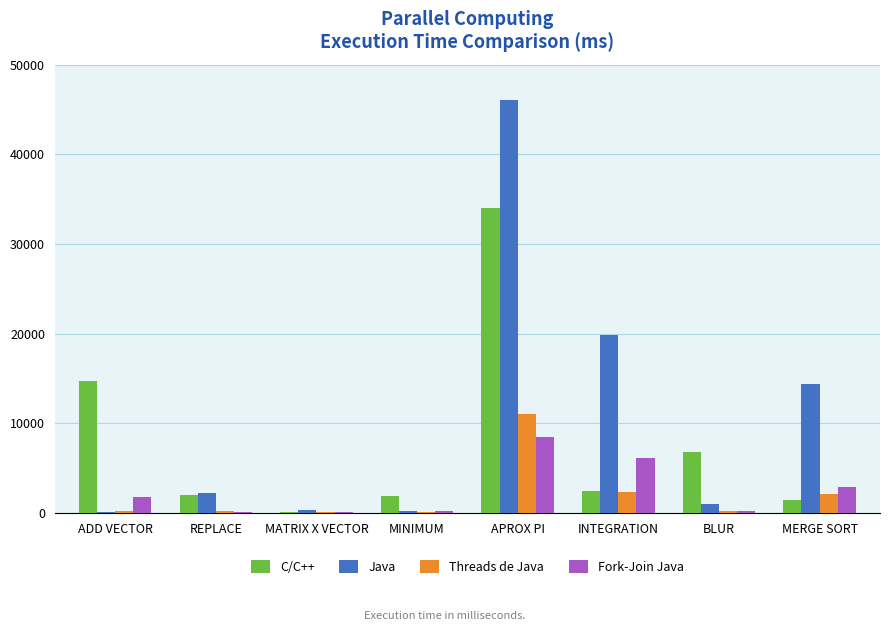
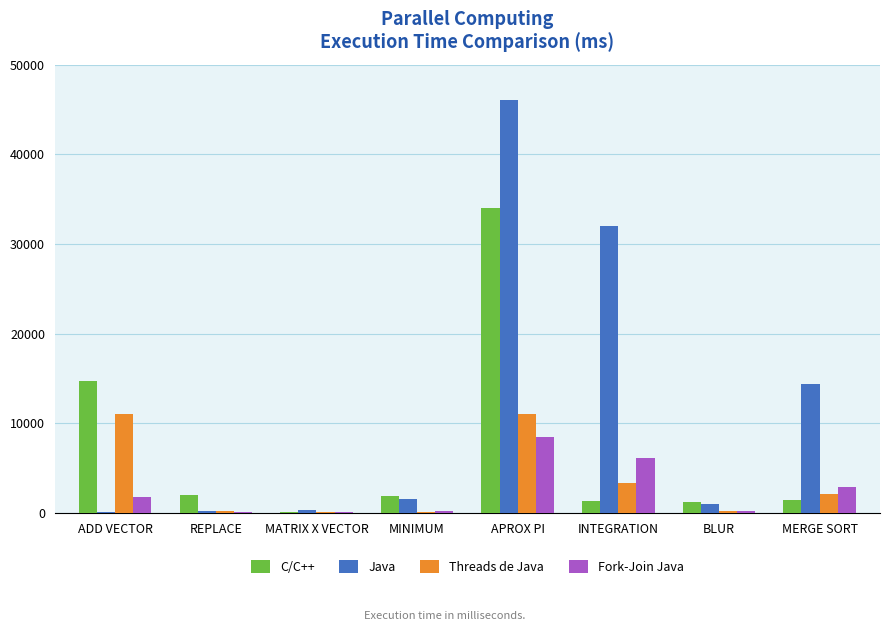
  {
    "C/C++": {
      "ADD VECTOR": 15000,
      "REPLACE": 2000,
      "MINIMUM": 2000,
      "APROX PI": 34000,
-     "INTEGRATION": 2000,
-     "BLUR": 7000,
+     "INTEGRATION": 1000,
+     "BLUR": 1000,
      "MERGE SORT": 1000
    },
    "Java": {
-     "REPLACE": 2000,
+     "REPLACE": 0,
      "MATRIX X VECTOR": 0,
-     "MINIMUM": 0,
+     "MINIMUM": 2000,
      "APROX PI": 46000,
-     "INTEGRATION": 20000,
+     "INTEGRATION": 32000,
      "BLUR": 1000,
      "MERGE SORT": 14000
    },
    "Threads de Java": {
-     "ADD VECTOR": 0,
+     "ADD VECTOR": 11000,
      "APROX PI": 11000,
-     "INTEGRATION": 2000,
+     "INTEGRATION": 3000,
      "MERGE SORT": 2000
    },
    "Fork-Join Java": {
      "ADD VECTOR": 2000,
      "APROX PI": 8000,
      "INTEGRATION": 6000,
      "MERGE SORT": 3000
    }
  }
